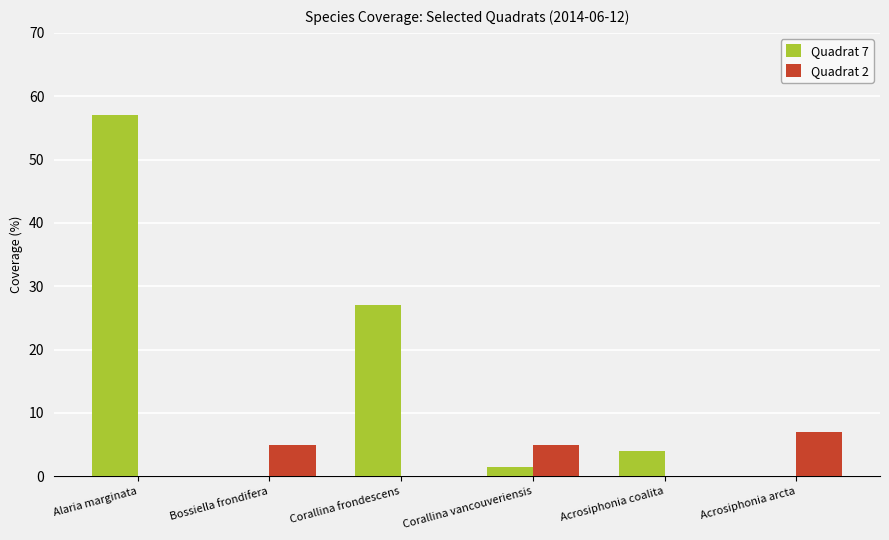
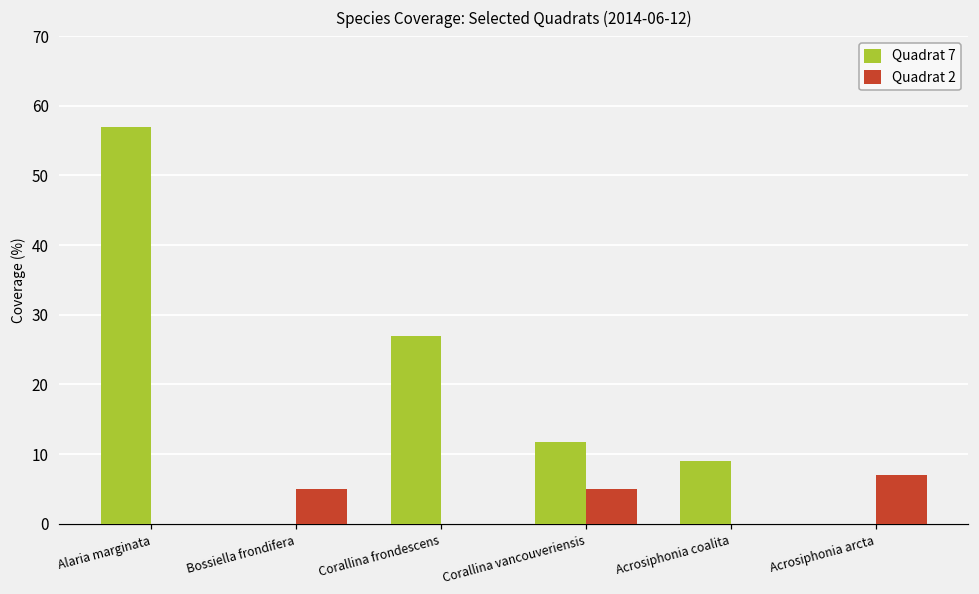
  {
    "Quadrat 7": {
      "Alaria marginata": 57,
      "Bossiella frondifera": 0,
      "Corallina frondescens": 27,
-     "Corallina vancouveriensis": 2,
-     "Acrosiphonia coalita": 4,
+     "Corallina vancouveriensis": 12,
+     "Acrosiphonia coalita": 9,
      "Acrosiphonia arcta": 0
    },
    "Quadrat 2": {
      "Alaria marginata": 0,
      "Bossiella frondifera": 5,
      "Corallina frondescens": 0,
      "Corallina vancouveriensis": 5,
      "Acrosiphonia coalita": 0,
      "Acrosiphonia arcta": 7
    }
  }
